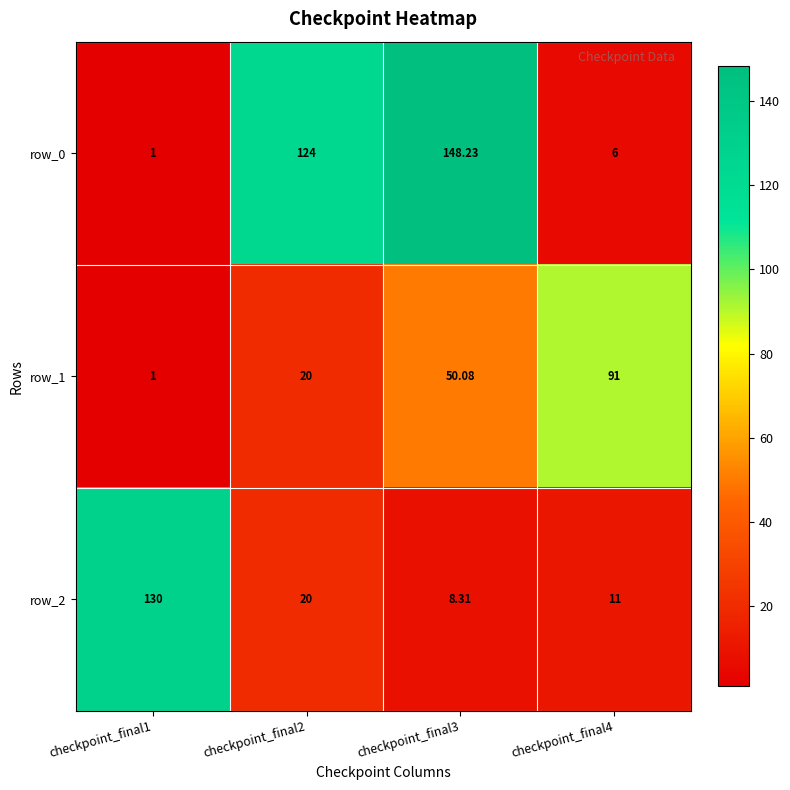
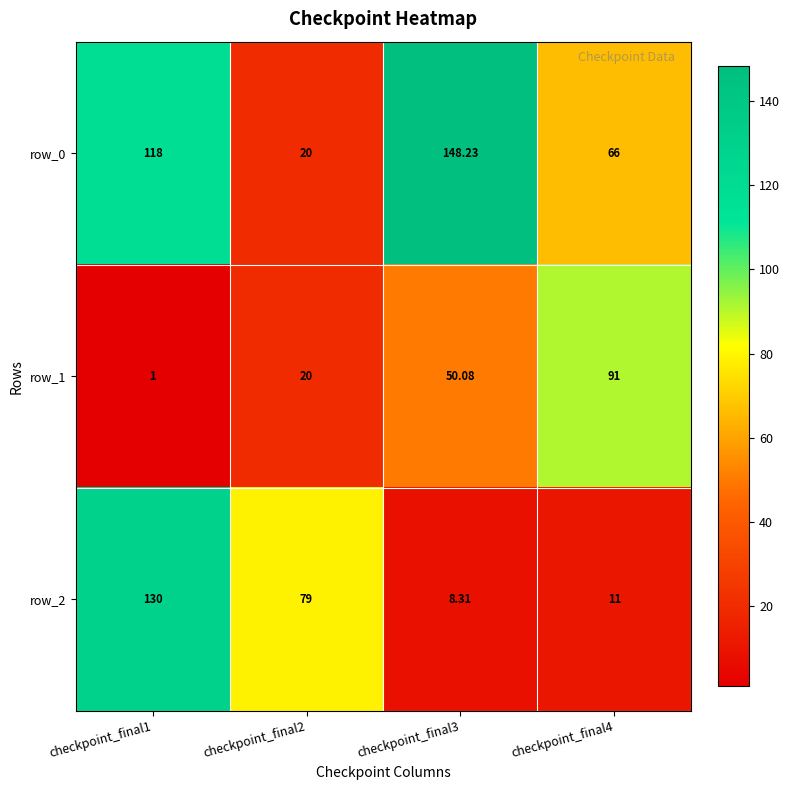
  {
    "row_0": {
-     "checkpoint_final1": 1,
-     "checkpoint_final2": 124,
+     "checkpoint_final1": 118,
+     "checkpoint_final2": 20,
      "checkpoint_final3": 148.23,
-     "checkpoint_final4": 6
+     "checkpoint_final4": 66
    },
    "row_1": {
      "checkpoint_final1": 1,
      "checkpoint_final2": 20,
      "checkpoint_final3": 50.08,
      "checkpoint_final4": 91
    },
    "row_2": {
      "checkpoint_final1": 130,
-     "checkpoint_final2": 20,
+     "checkpoint_final2": 79,
      "checkpoint_final3": 8.31,
      "checkpoint_final4": 11
    }
  }
